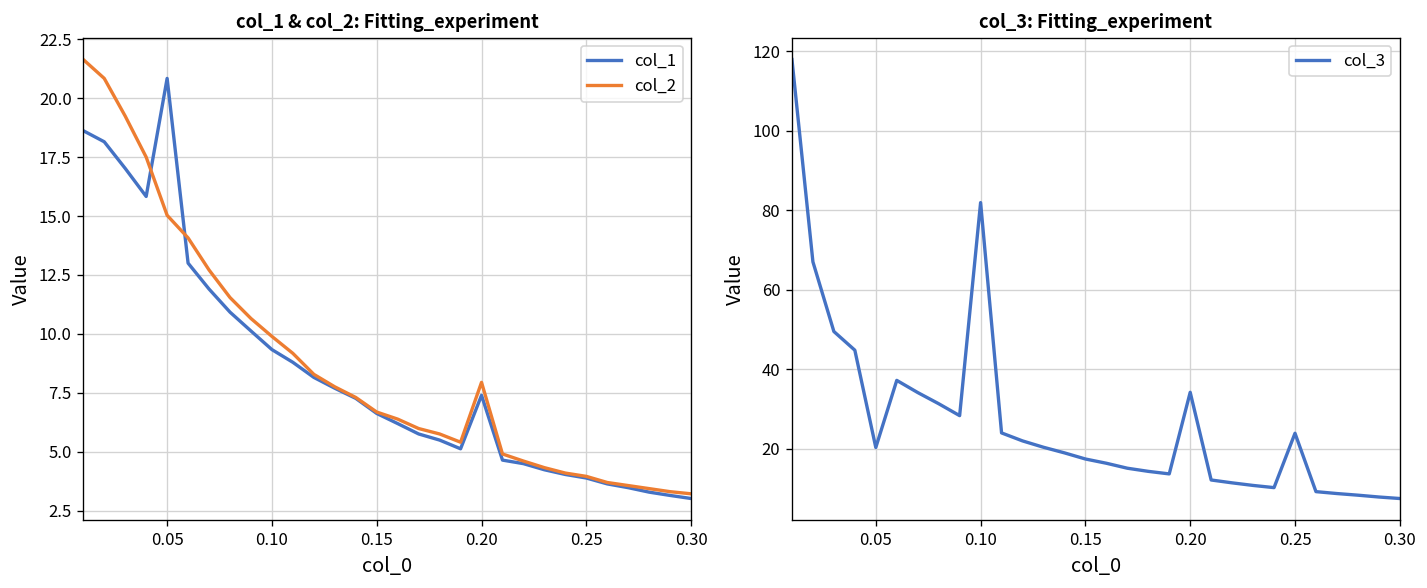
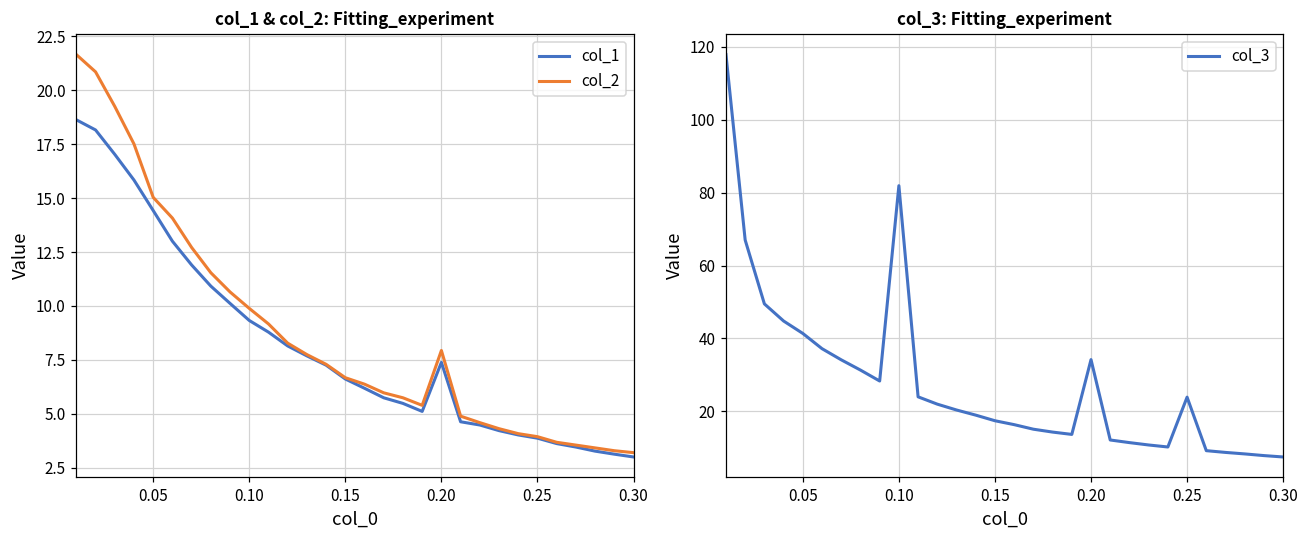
  {
    "col_1 & col_2: Fitting_experiment": {
      "col_1": {
-       "0.05": 20.8,
+       "0.05": 14.4,
        "0.10": 9.3,
        "0.20": 7.4,
        "0.30": 3.0
      },
      "col_2": {
        "0.05": 15.0,
        "0.10": 9.9,
        "0.20": 7.9,
        "0.30": 3.2
      }
    },
    "col_3: Fitting_experiment": {
-     "0.05": 20,
+     "0.05": 41,
      "0.10": 82,
      "0.15": 17,
      "0.20": 34,
      "0.25": 24,
      "0.30": 7
    }
  }
